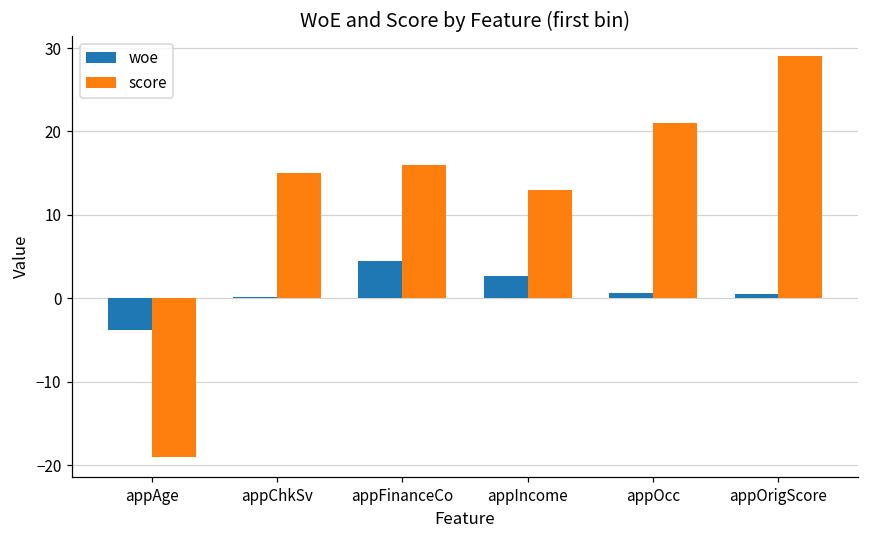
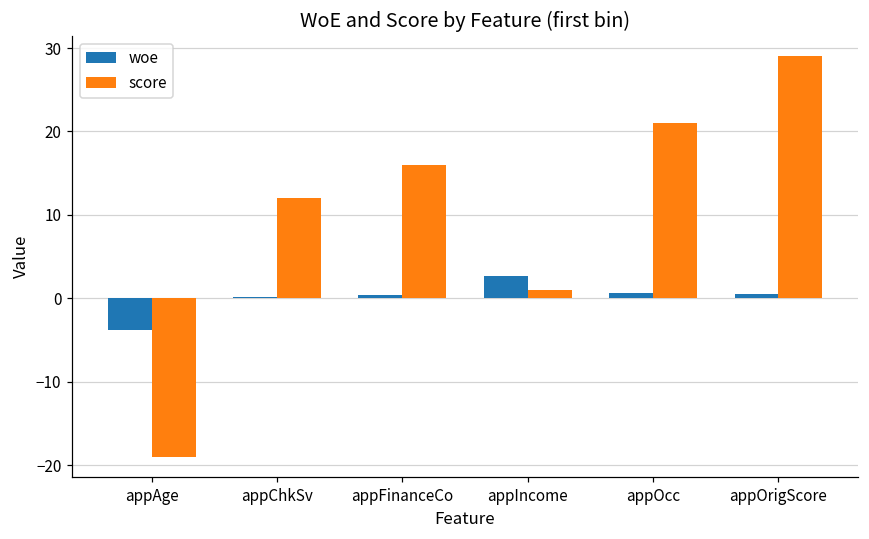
  {
    "woe": {
      "appAge": -4,
-     "appFinanceCo": 5,
+     "appFinanceCo": 0,
      "appIncome": 3,
      "appOcc": 1,
      "appOrigScore": 1
    },
    "score": {
      "appAge": -19,
-     "appChkSv": 15,
+     "appChkSv": 12,
      "appFinanceCo": 16,
-     "appIncome": 13,
+     "appIncome": 1,
      "appOcc": 21,
      "appOrigScore": 29
    }
  }
